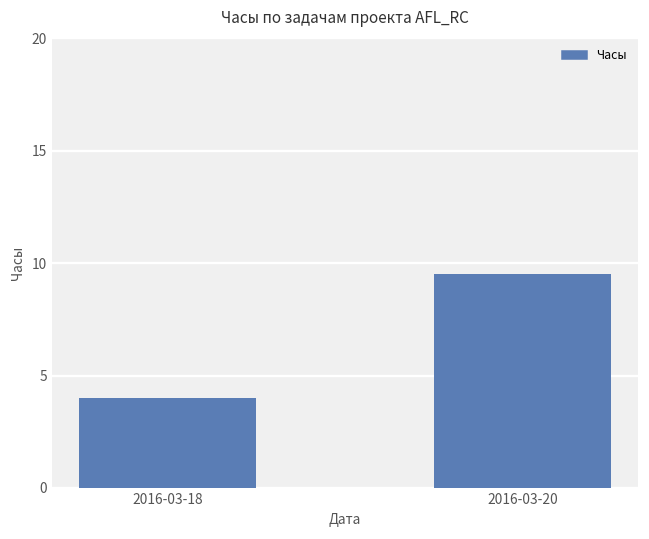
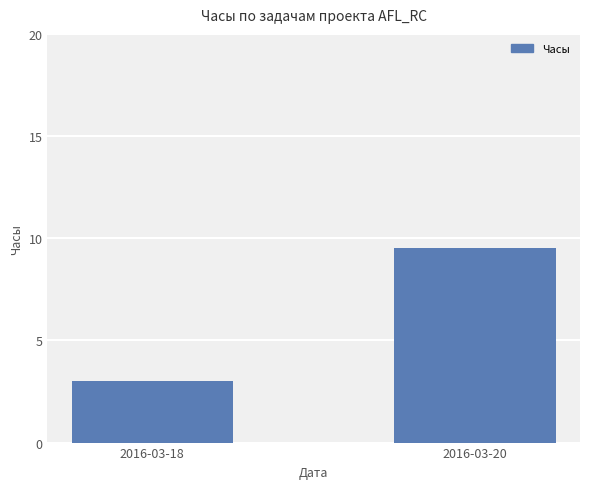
  {
-   "2016-03-18": 4,
+   "2016-03-18": 3,
    "2016-03-20": 9.5
  }
